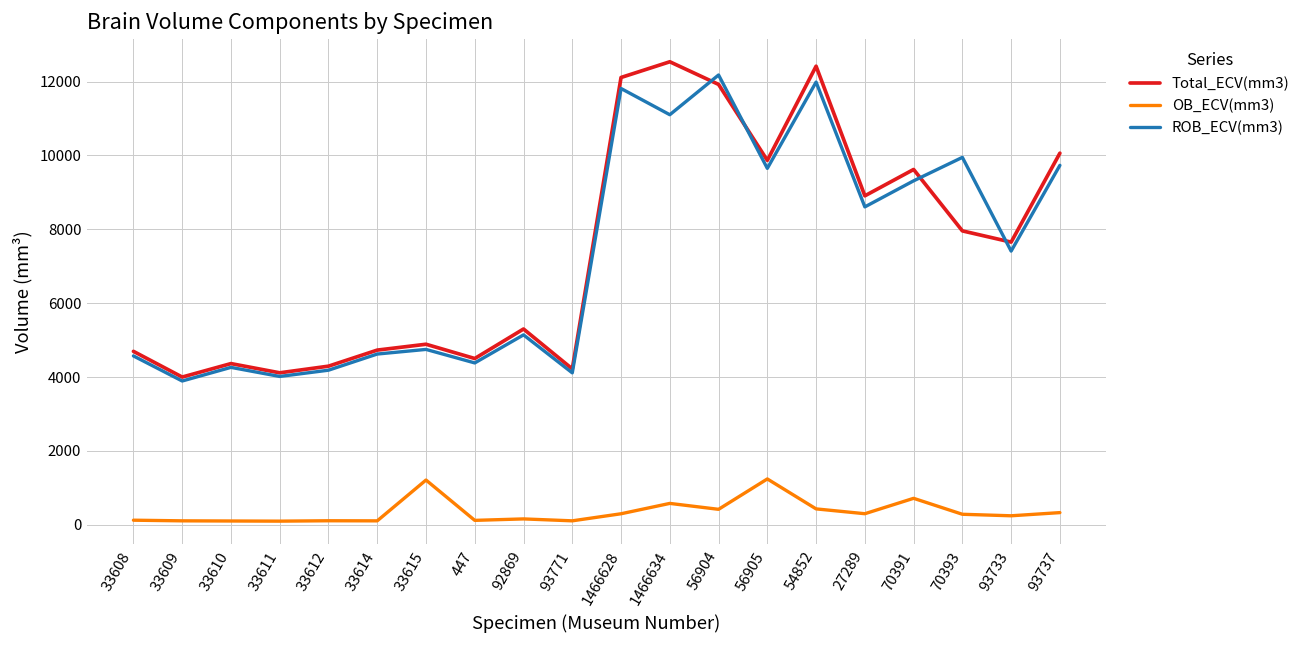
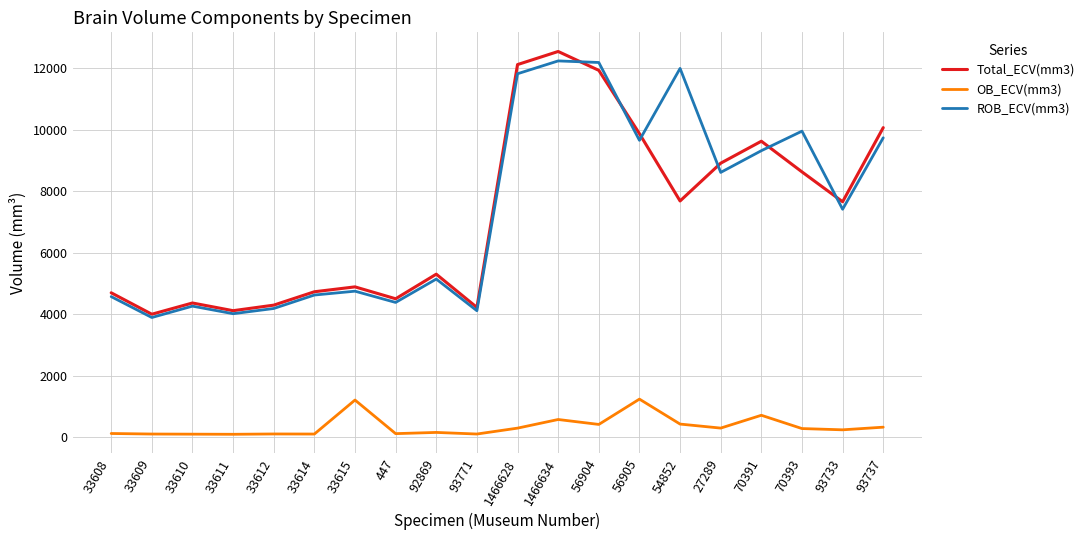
  {
    "Total_ECV(mm3)": {
      "33608": 4700,
      "33609": 4000,
      "33610": 4400,
      "33611": 4100,
      "33612": 4300,
      "33614": 4700,
      "33615": 4900,
      "447": 4500,
      "92869": 5300,
      "93771": 4200,
      "1466628": 12100,
      "1466634": 12500,
      "56904": 11900,
      "56905": 9900,
-     "54852": 12400,
+     "54852": 7700,
      "27289": 8900,
      "70391": 9600,
-     "70393": 8000,
+     "70393": 8600,
      "93733": 7700,
      "93737": 10100
    },
    "OB_ECV(mm3)": {
      "33608": 100,
      "33609": 100,
      "33610": 100,
      "33611": 100,
      "33612": 100,
      "33614": 100,
      "33615": 1200,
      "447": 100,
      "92869": 200,
      "93771": 100,
      "1466628": 300,
      "1466634": 600,
      "56904": 400,
      "56905": 1200,
      "54852": 400,
      "27289": 300,
      "70391": 700,
      "70393": 300,
      "93733": 200,
      "93737": 300
    },
    "ROB_ECV(mm3)": {
      "33608": 4600,
      "33609": 3900,
      "33610": 4300,
      "33611": 4000,
      "33612": 4200,
      "33614": 4600,
      "33615": 4700,
      "447": 4400,
      "92869": 5100,
      "93771": 4100,
      "1466628": 11800,
-     "1466634": 11100,
+     "1466634": 12200,
      "56904": 12200,
      "56905": 9700,
      "54852": 12000,
      "27289": 8600,
      "70391": 9300,
      "70393": 9900,
      "93733": 7400,
      "93737": 9700
    }
  }
